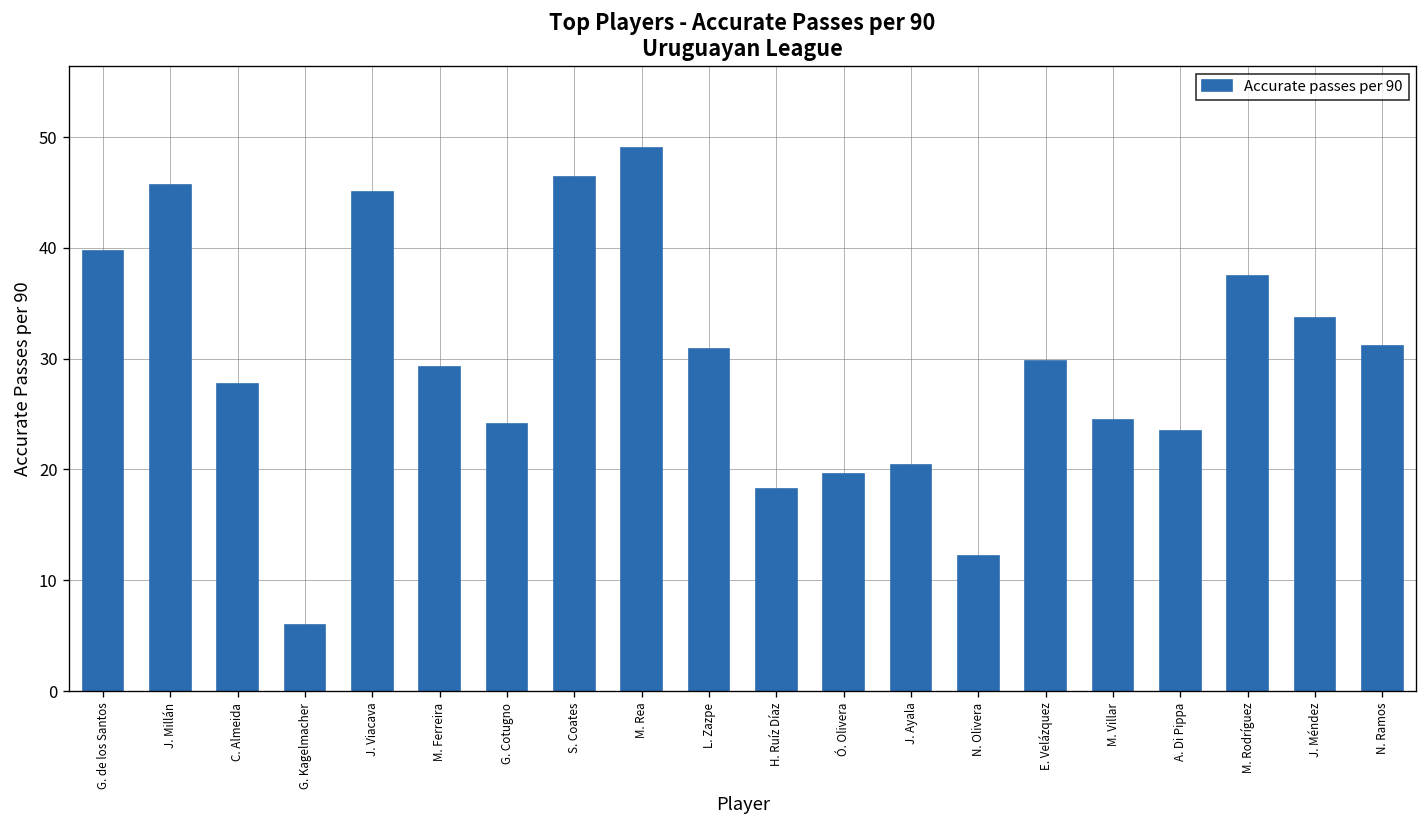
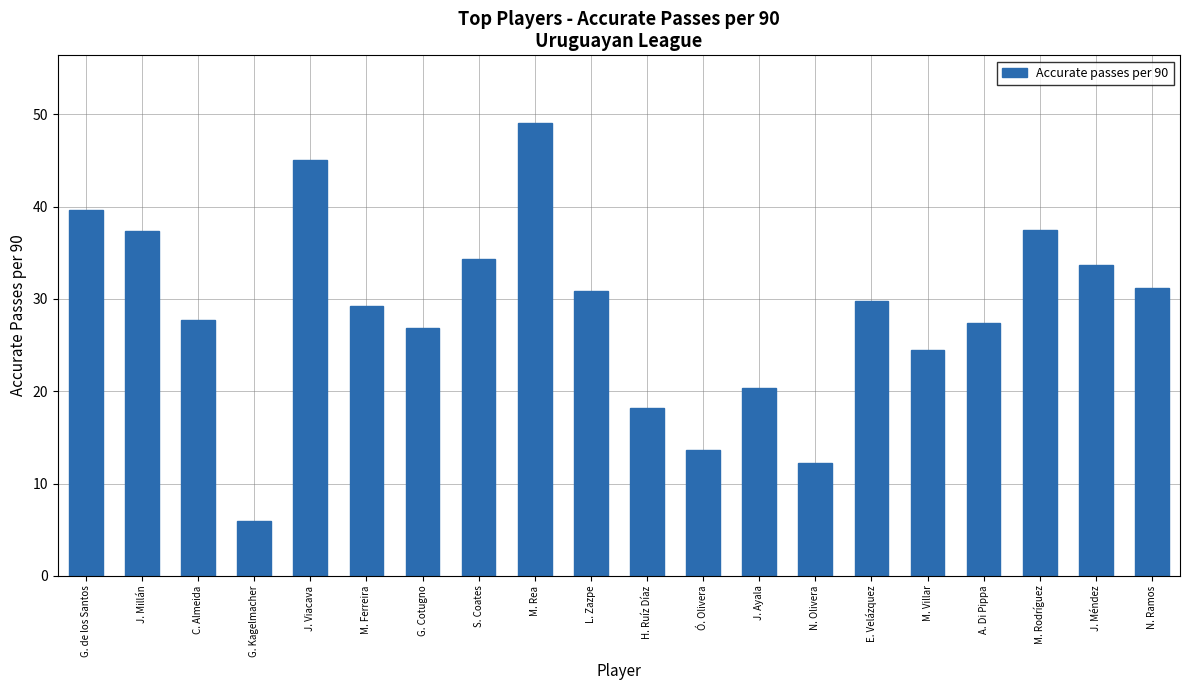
  {
    "G. de los Santos": 40,
-   "J. Millán": 46,
+   "J. Millán": 37,
    "C. Almeida": 28,
    "G. Kagelmacher": 6,
    "J. Viacava": 45,
    "M. Ferreira": 29,
-   "G. Cotugno": 24,
-   "S. Coates": 46,
+   "G. Cotugno": 27,
+   "S. Coates": 34,
    "M. Rea": 49,
    "L. Zazpe": 31,
    "H. Ruíz Díaz": 18,
-   "Ó. Olivera": 20,
+   "Ó. Olivera": 14,
    "J. Ayala": 20,
    "N. Olivera": 12,
    "E. Velázquez": 30,
    "M. Villar": 24,
-   "A. Di Pippa": 23,
+   "A. Di Pippa": 27,
    "M. Rodríguez": 38,
    "J. Méndez": 34,
    "N. Ramos": 31
  }
